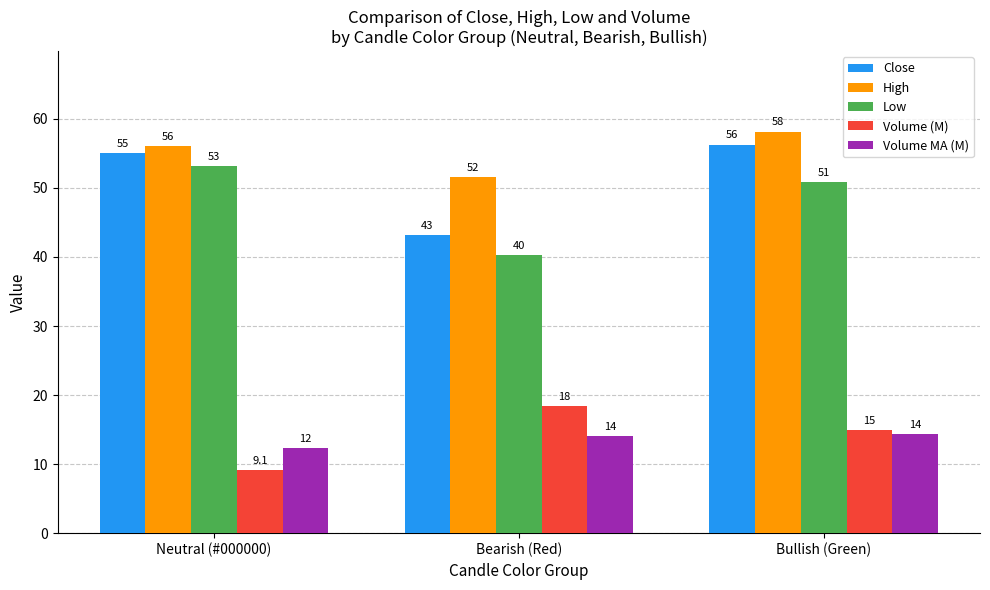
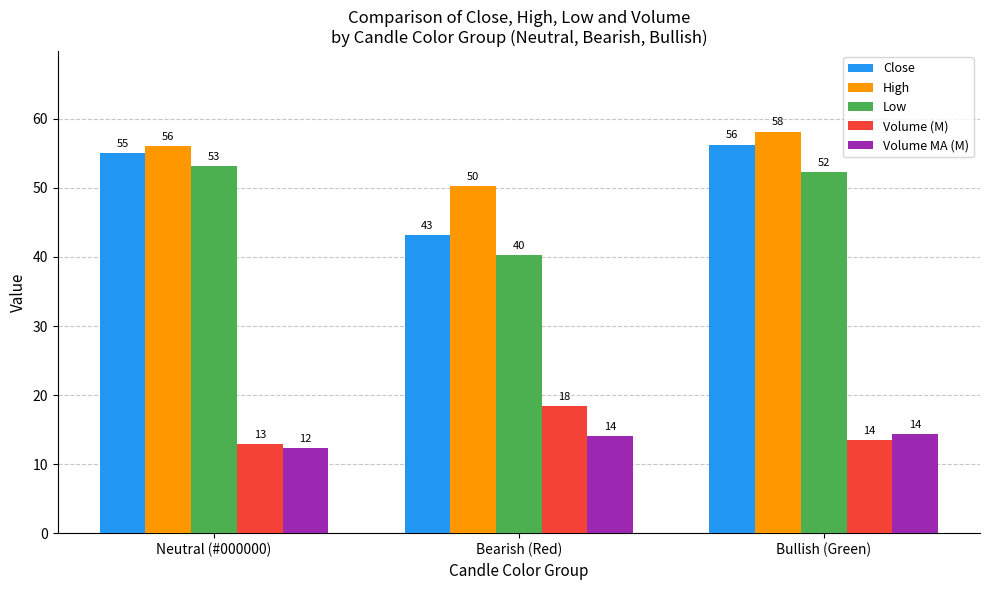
  {
    "Close": {
      "Neutral (#000000)": 55,
      "Bearish (Red)": 43,
      "Bullish (Green)": 56
    },
    "High": {
      "Neutral (#000000)": 56,
-     "Bearish (Red)": 52,
+     "Bearish (Red)": 50,
      "Bullish (Green)": 58
    },
    "Low": {
      "Neutral (#000000)": 53,
      "Bearish (Red)": 40,
-     "Bullish (Green)": 51
+     "Bullish (Green)": 52
    },
    "Volume (M)": {
-     "Neutral (#000000)": 9.1,
+     "Neutral (#000000)": 13,
      "Bearish (Red)": 18,
-     "Bullish (Green)": 15
+     "Bullish (Green)": 14
    },
    "Volume MA (M)": {
      "Neutral (#000000)": 12,
      "Bearish (Red)": 14,
      "Bullish (Green)": 14
    }
  }
